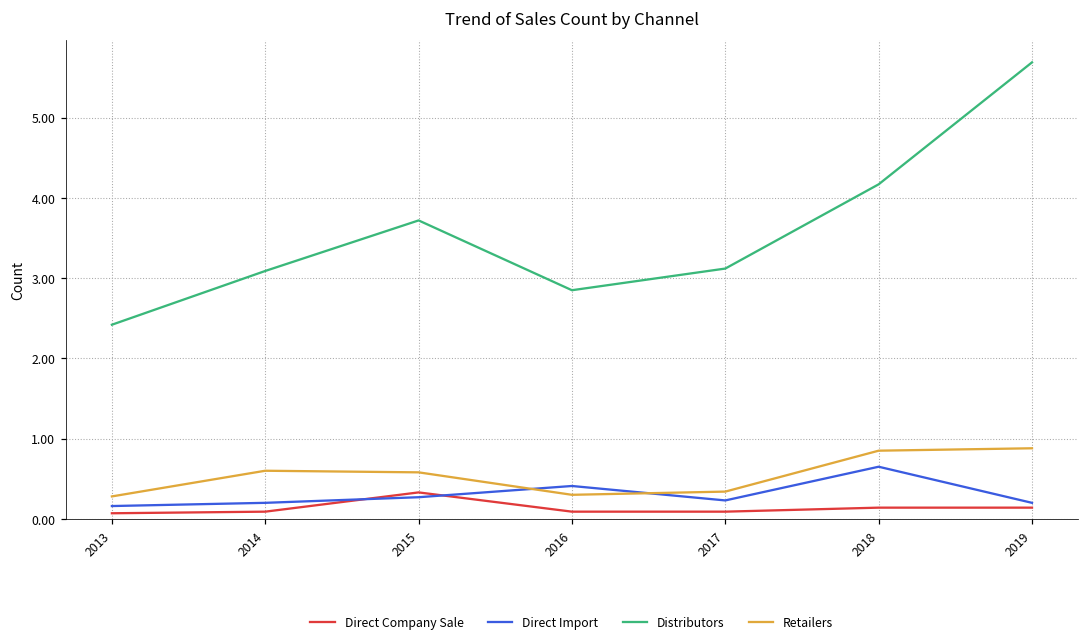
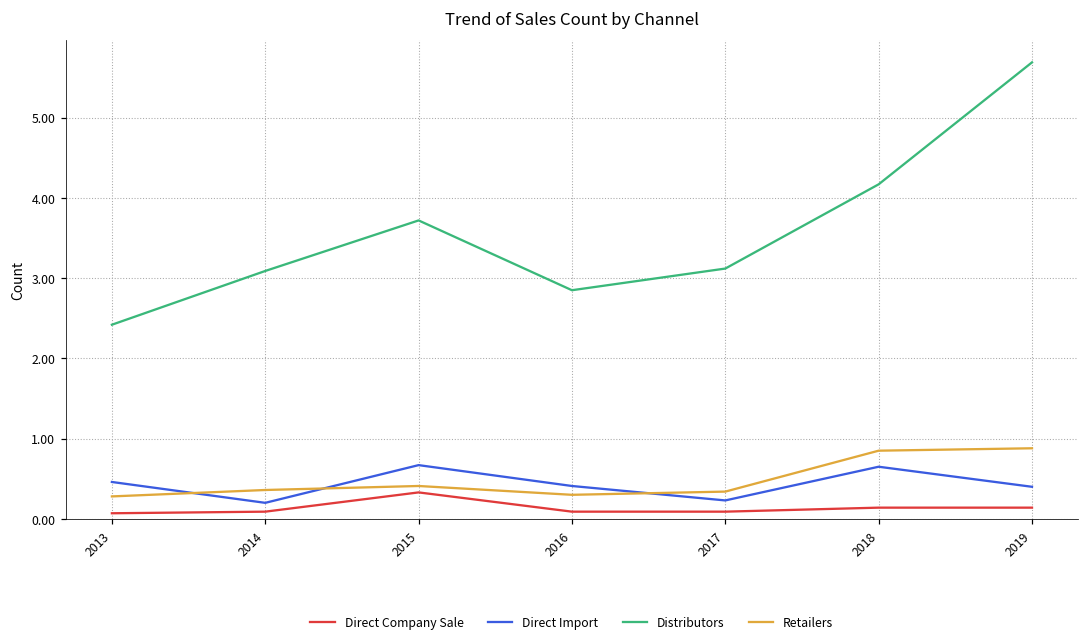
  {
    "Direct Company Sale": {
      "2013": 0.1,
      "2014": 0.1,
      "2015": 0.3,
      "2016": 0.1,
      "2017": 0.1,
      "2018": 0.1,
      "2019": 0.1
    },
    "Direct Import": {
-     "2013": 0.2,
+     "2013": 0.5,
      "2014": 0.2,
-     "2015": 0.3,
+     "2015": 0.7,
      "2016": 0.4,
      "2017": 0.2,
      "2018": 0.7,
-     "2019": 0.2
+     "2019": 0.4
    },
    "Distributors": {
      "2013": 2.4,
      "2014": 3.1,
      "2015": 3.7,
      "2016": 2.9,
      "2017": 3.1,
      "2018": 4.2,
      "2019": 5.7
    },
    "Retailers": {
      "2013": 0.3,
-     "2014": 0.6,
-     "2015": 0.6,
+     "2014": 0.4,
+     "2015": 0.4,
      "2016": 0.3,
      "2017": 0.3,
      "2018": 0.9,
      "2019": 0.9
    }
  }
